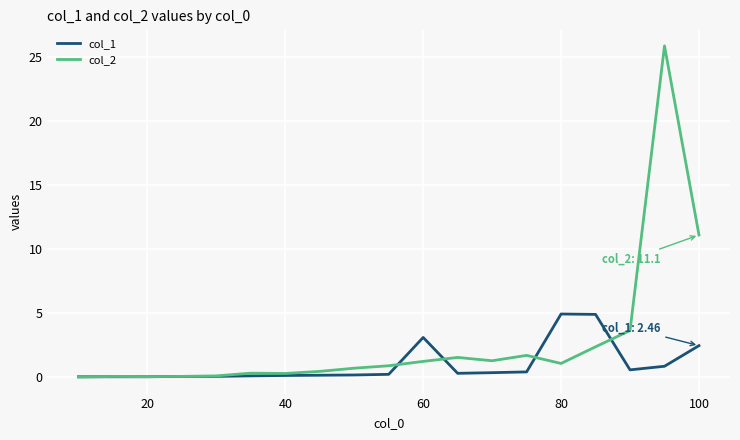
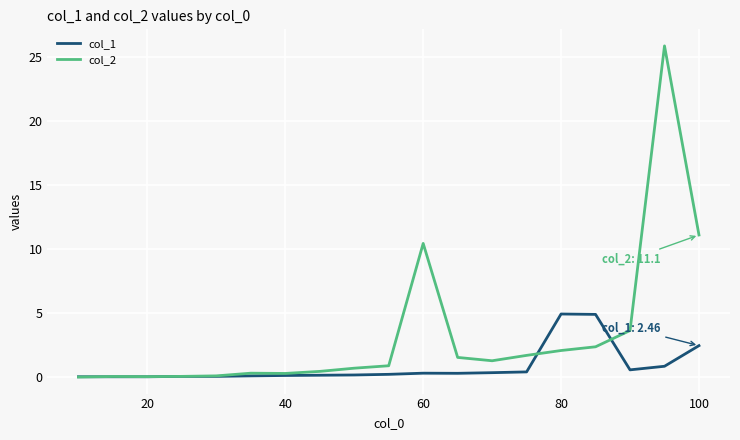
  {
    "col_1": {
-     "60": 3.1,
+     "60": 0.3,
      "80": 4.9,
      "100": 2.5
    },
    "col_2": {
-     "60": 1.2,
-     "80": 1.1
+     "60": 10.4,
+     "80": 2.1
    }
  }
